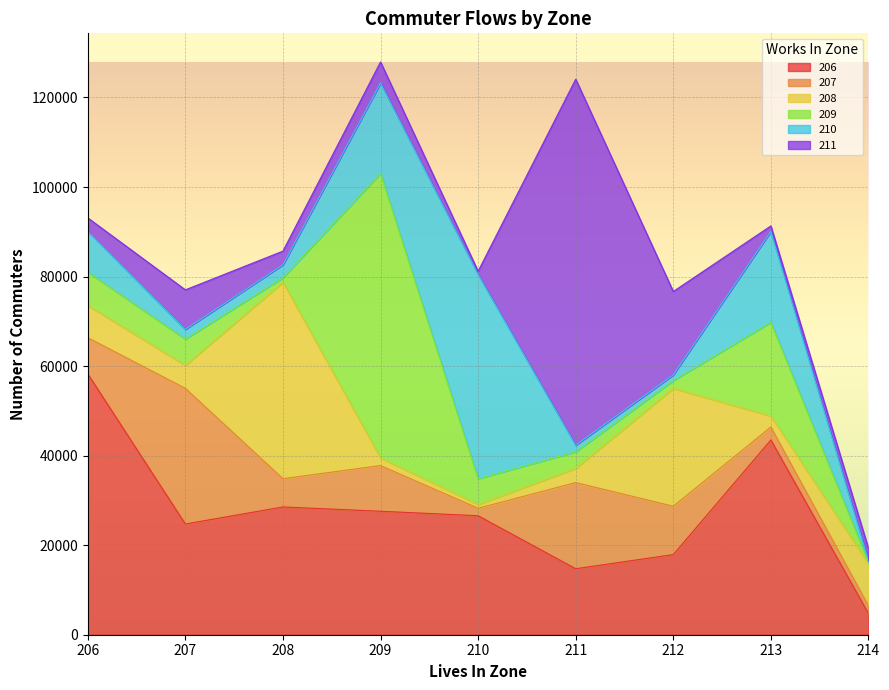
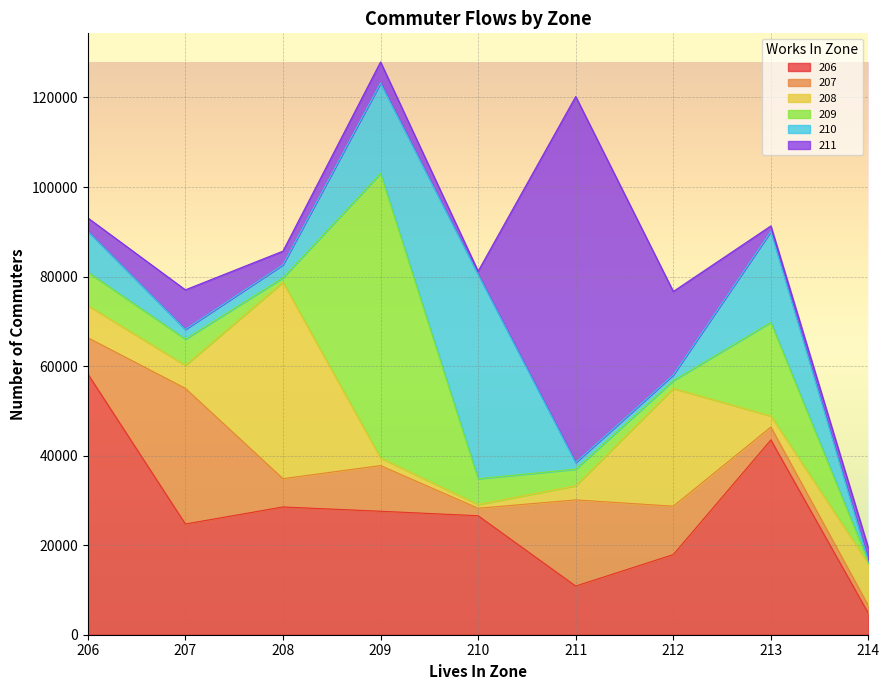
  {
    "206": {
      "206": 58000,
      "207": 25000,
      "208": 29000,
      "209": 28000,
      "210": 27000,
-     "211": 15000,
+     "211": 11000,
      "212": 18000,
      "213": 44000,
      "214": 5000
    },
    "207": {
      "206": 8000,
      "207": 30000,
      "208": 6000,
      "209": 10000,
      "210": 2000,
      "211": 19000,
      "212": 11000,
      "213": 3000,
      "214": 2000
    },
    "208": {
      "206": 7000,
      "207": 5000,
      "208": 44000,
      "209": 2000,
      "210": 1000,
      "211": 3000,
      "212": 26000,
      "213": 2000
    },
    "209": {
      "206": 7000,
      "207": 6000,
      "208": 1000,
      "209": 64000,
      "210": 6000,
      "211": 4000,
      "212": 2000,
      "213": 21000
    },
    "210": {
      "206": 9000,
      "207": 2000,
      "208": 3000,
      "209": 20000,
      "210": 46000,
      "211": 1000,
      "212": 1000,
      "213": 20000
    },
    "211": {
      "206": 3000,
      "207": 9000,
      "208": 3000,
      "209": 5000,
      "210": 1000,
      "211": 82000,
      "212": 19000,
      "213": 1000,
      "214": 3000
    }
  }
